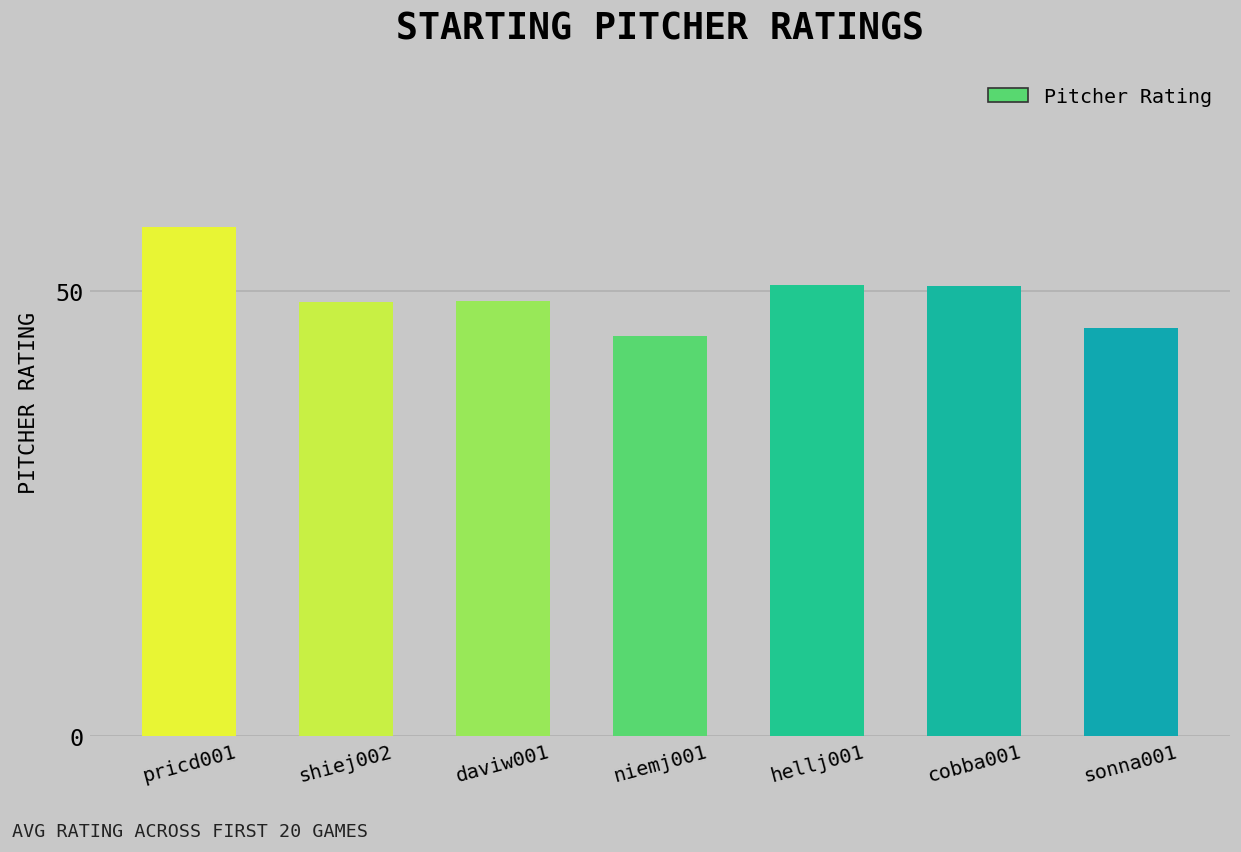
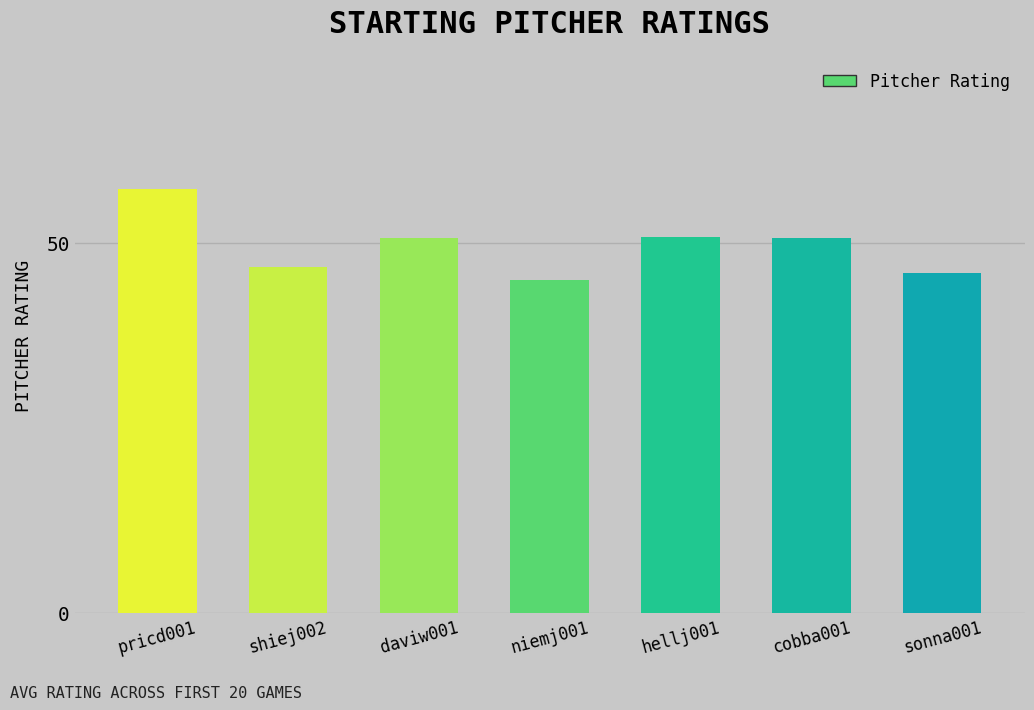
  {
    "pricd001": 57,
-   "shiej002": 49,
-   "daviw001": 49,
+   "shiej002": 47,
+   "daviw001": 51,
    "niemj001": 45,
    "hellj001": 51,
    "cobba001": 51,
    "sonna001": 46
  }
